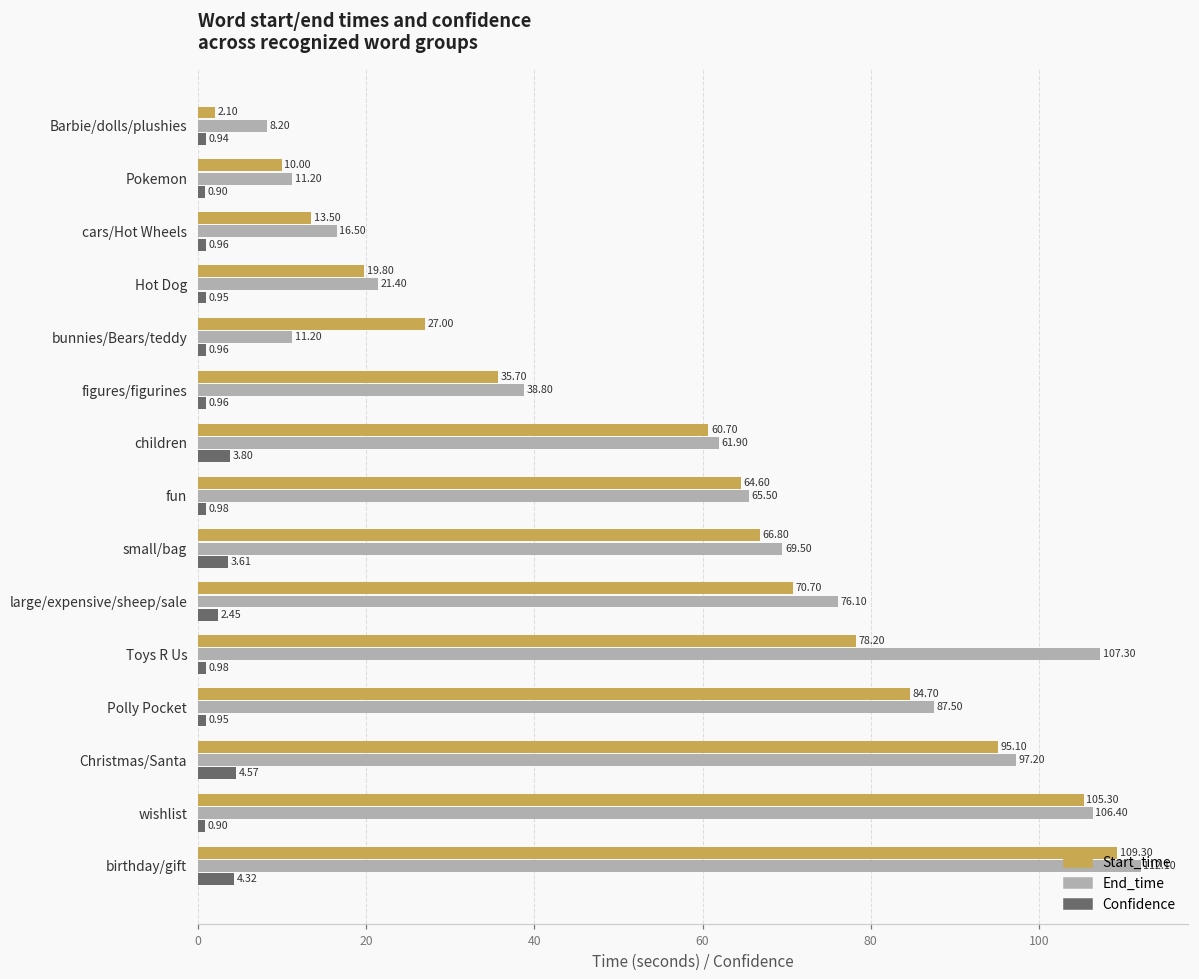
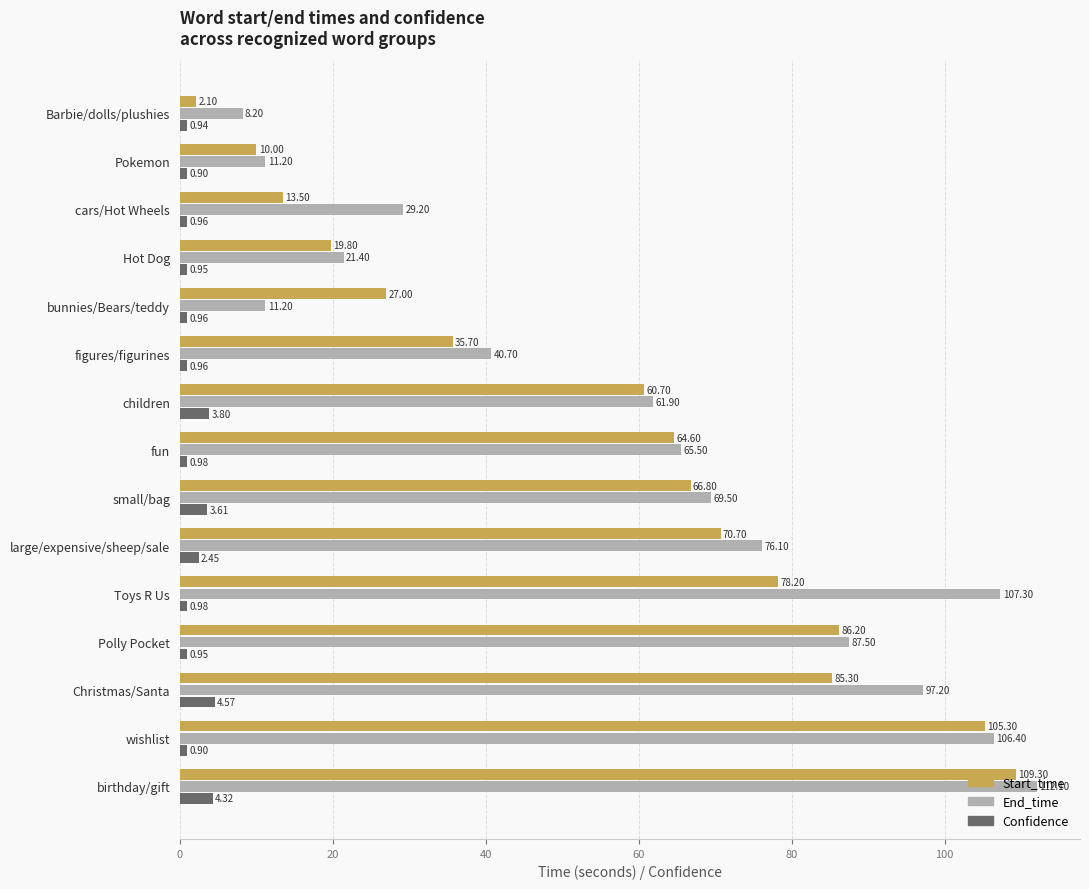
  {
    "Start_time": {
      "Barbie/dolls/plushies": 2.10,
      "Pokemon": 10.00,
      "cars/Hot Wheels": 13.50,
      "Hot Dog": 19.80,
      "bunnies/Bears/teddy": 27.00,
      "figures/figurines": 35.70,
      "children": 60.70,
      "fun": 64.60,
      "small/bag": 66.80,
      "large/expensive/sheep/sale": 70.70,
      "Toys R Us": 78.20,
-     "Polly Pocket": 84.70,
-     "Christmas/Santa": 95.10,
+     "Polly Pocket": 86.20,
+     "Christmas/Santa": 85.30,
      "wishlist": 105.30,
      "birthday/gift": 109.30
    },
    "End_time": {
      "Barbie/dolls/plushies": 8.20,
      "Pokemon": 11.20,
-     "cars/Hot Wheels": 16.50,
+     "cars/Hot Wheels": 29.20,
      "Hot Dog": 21.40,
      "bunnies/Bears/teddy": 11.20,
-     "figures/figurines": 38.80,
+     "figures/figurines": 40.70,
      "children": 61.90,
      "fun": 65.50,
      "small/bag": 69.50,
      "large/expensive/sheep/sale": 76.10,
      "Toys R Us": 107.30,
      "Polly Pocket": 87.50,
      "Christmas/Santa": 97.20,
      "wishlist": 106.40,
      "birthday/gift": 112.10
    },
    "Confidence": {
      "Barbie/dolls/plushies": 0.94,
      "Pokemon": 0.90,
      "cars/Hot Wheels": 0.96,
      "Hot Dog": 0.95,
      "bunnies/Bears/teddy": 0.96,
      "figures/figurines": 0.96,
      "children": 3.80,
      "fun": 0.98,
      "small/bag": 3.61,
      "large/expensive/sheep/sale": 2.45,
      "Toys R Us": 0.98,
      "Polly Pocket": 0.95,
      "Christmas/Santa": 4.57,
      "wishlist": 0.90,
      "birthday/gift": 4.32
    }
  }
